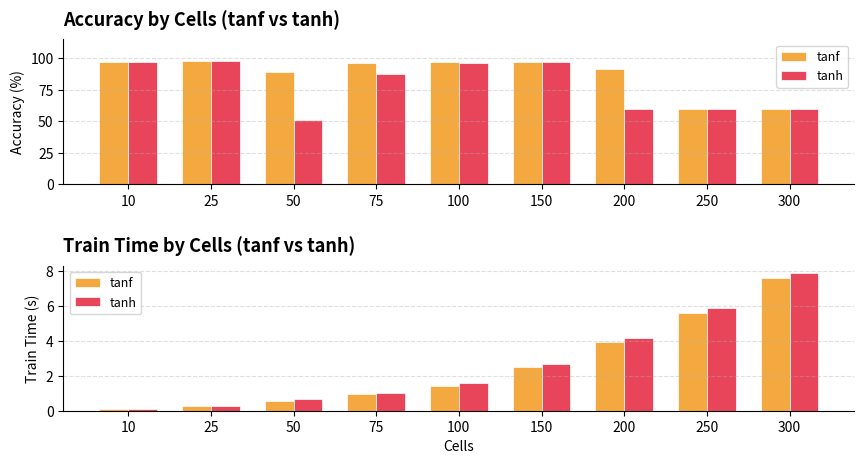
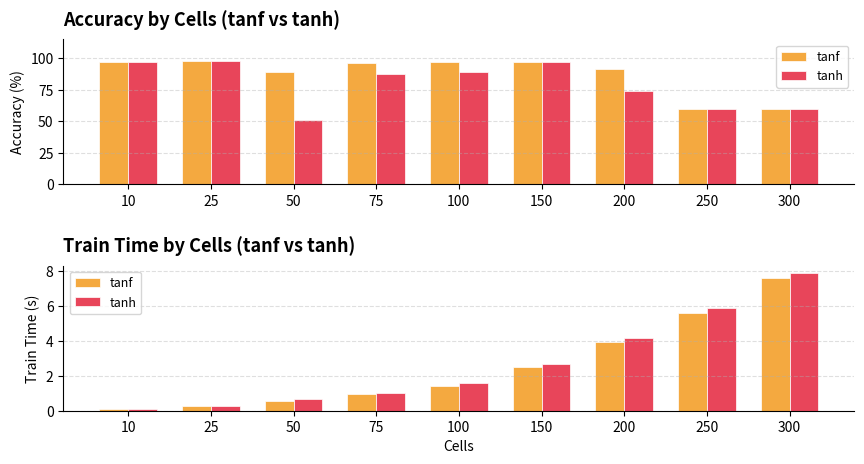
  {
    "Accuracy by Cells (tanf vs tanh)": {
      "tanf": {
        "10": 97,
        "25": 98,
        "50": 89,
        "75": 97,
        "100": 97,
        "150": 97,
        "200": 91,
        "250": 60,
        "300": 60
      },
      "tanh": {
        "10": 97,
        "25": 98,
        "50": 51,
        "75": 88,
-       "100": 96,
+       "100": 89,
        "150": 97,
-       "200": 60,
+       "200": 74,
        "250": 60,
        "300": 60
      }
    },
    "Train Time by Cells (tanf vs tanh)": {
      "tanf": {
        "25": 0.3,
        "50": 0.6,
        "75": 0.9,
        "100": 1.4,
        "150": 2.5,
        "200": 3.9,
        "250": 5.6,
        "300": 7.6
      },
      "tanh": {
        "25": 0.3,
        "50": 0.7,
        "75": 1.0,
        "100": 1.6,
        "150": 2.7,
        "200": 4.1,
        "250": 5.9,
        "300": 7.9
      }
    }
  }
